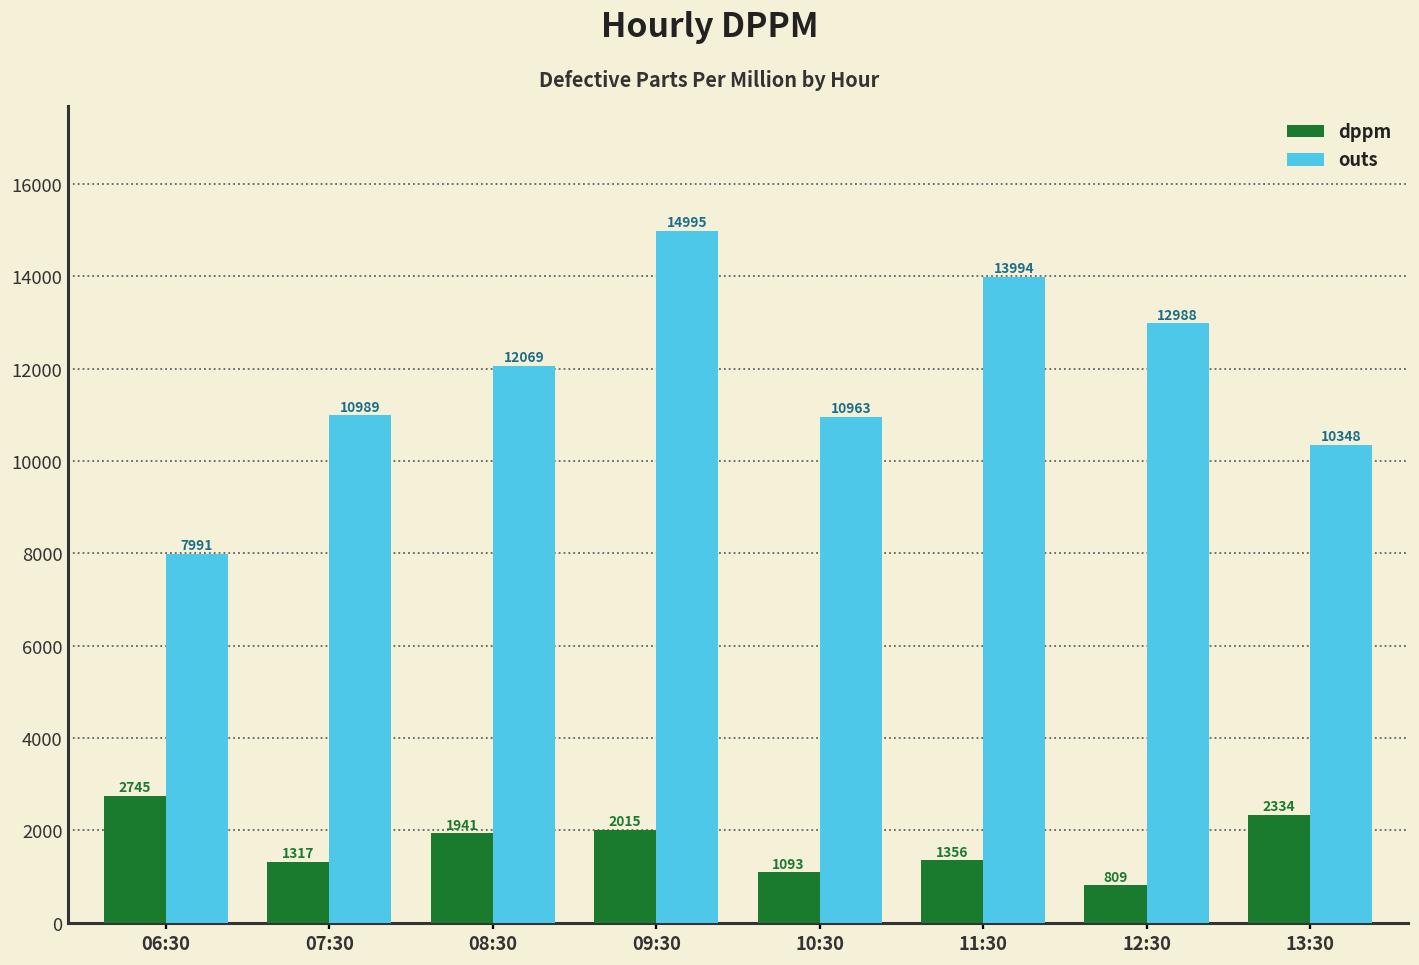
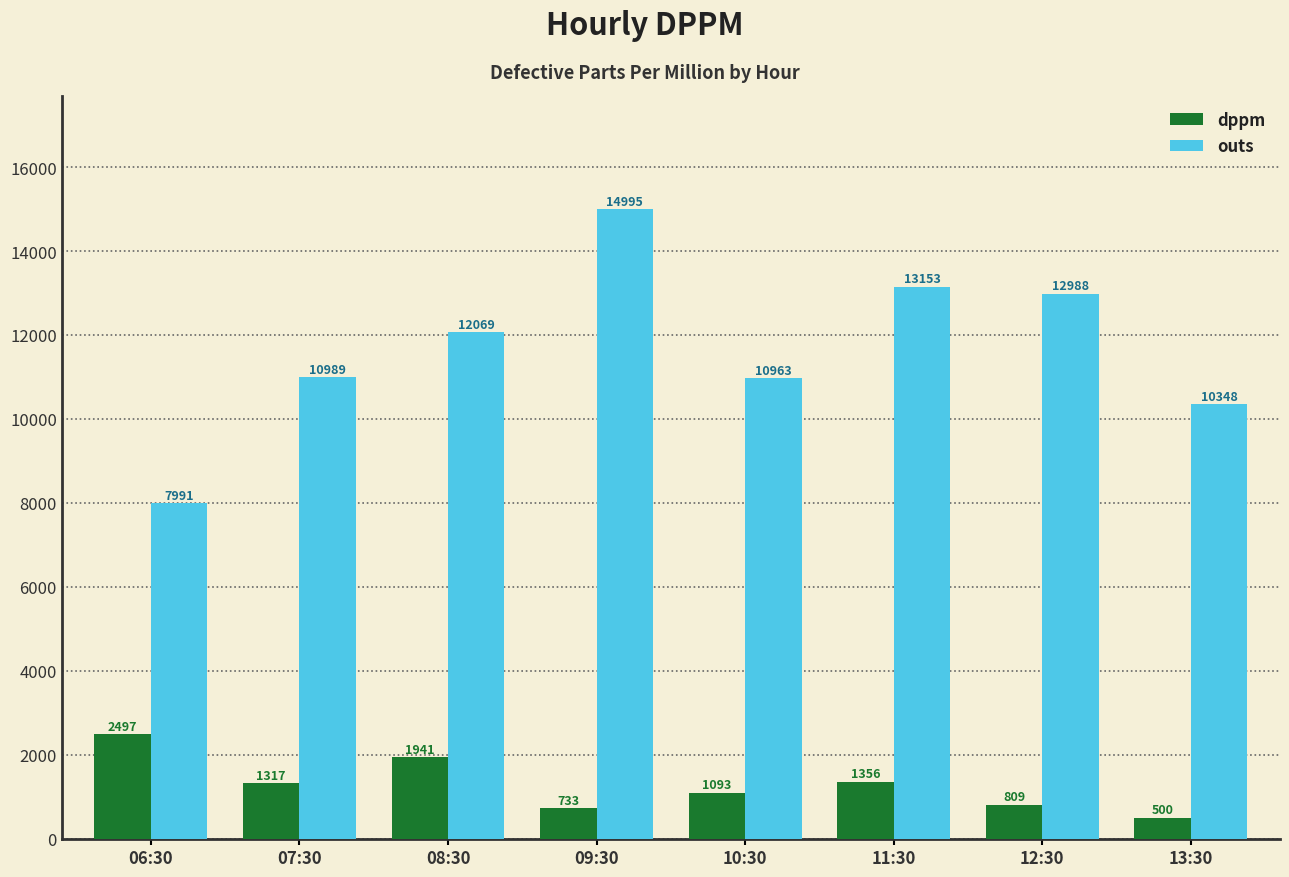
  {
    "dppm": {
-     "06:30": 2745,
+     "06:30": 2497,
      "07:30": 1317,
      "08:30": 1941,
-     "09:30": 2015,
+     "09:30": 733,
      "10:30": 1093,
      "11:30": 1356,
      "12:30": 809,
-     "13:30": 2334
+     "13:30": 500
    },
    "outs": {
      "06:30": 7991,
      "07:30": 10989,
      "08:30": 12069,
      "09:30": 14995,
      "10:30": 10963,
-     "11:30": 13994,
+     "11:30": 13153,
      "12:30": 12988,
      "13:30": 10348
    }
  }
